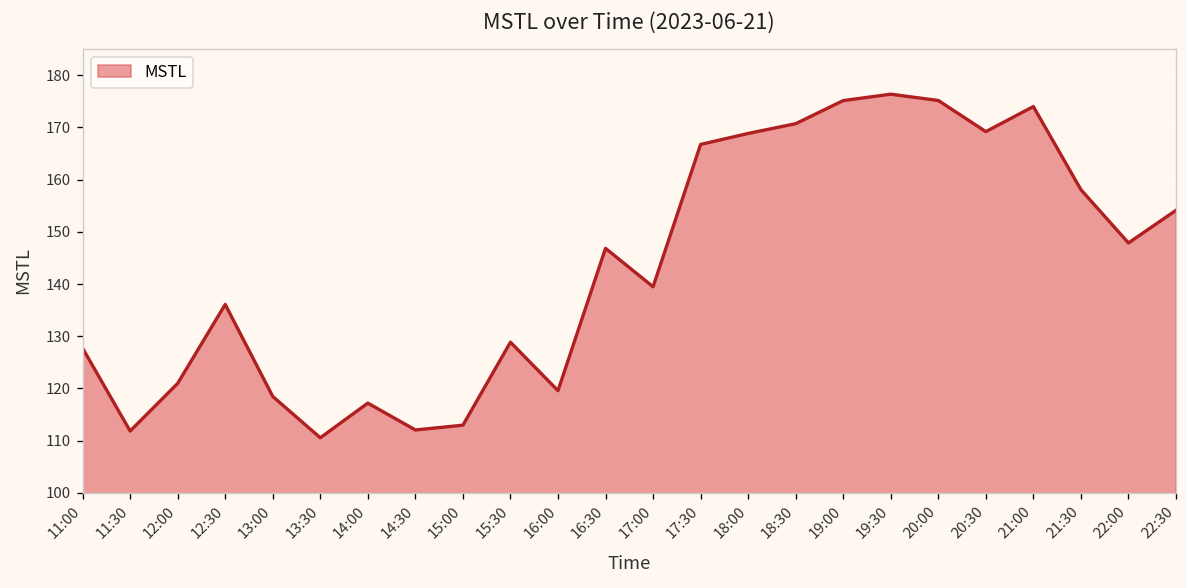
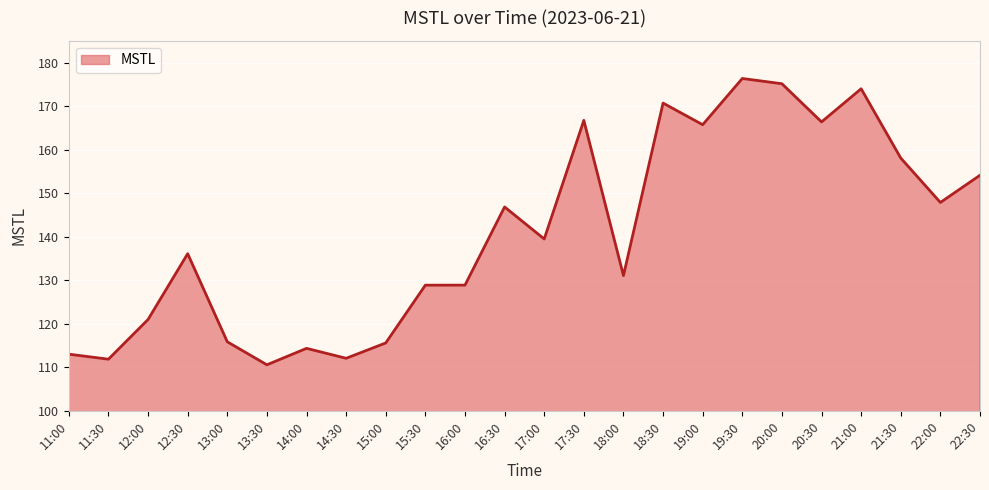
  {
-   "11:00": 128,
+   "11:00": 113,
    "11:30": 112,
    "12:00": 121,
    "12:30": 136,
-   "13:00": 118,
+   "13:00": 116,
    "13:30": 111,
-   "14:00": 117,
+   "14:00": 114,
    "14:30": 112,
-   "15:00": 113,
+   "15:00": 116,
    "15:30": 129,
-   "16:00": 120,
+   "16:00": 129,
    "16:30": 147,
    "17:00": 139,
    "17:30": 167,
-   "18:00": 169,
+   "18:00": 131,
    "18:30": 171,
-   "19:00": 175,
+   "19:00": 166,
    "19:30": 176,
    "20:00": 175,
-   "20:30": 169,
+   "20:30": 166,
    "21:00": 174,
    "21:30": 158,
    "22:00": 148,
    "22:30": 154
  }
